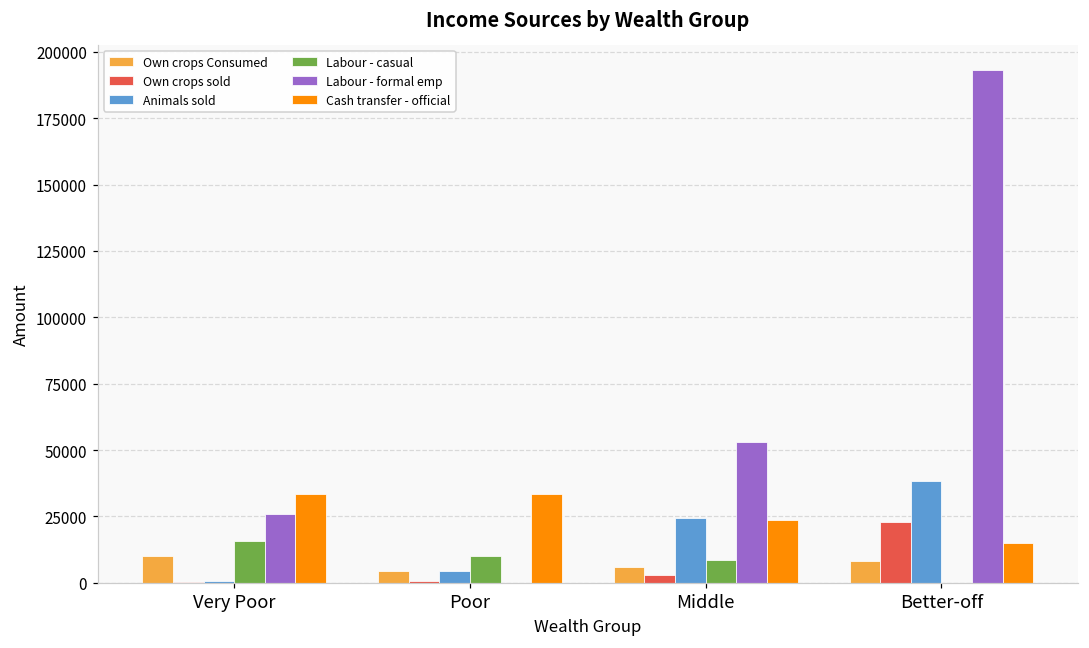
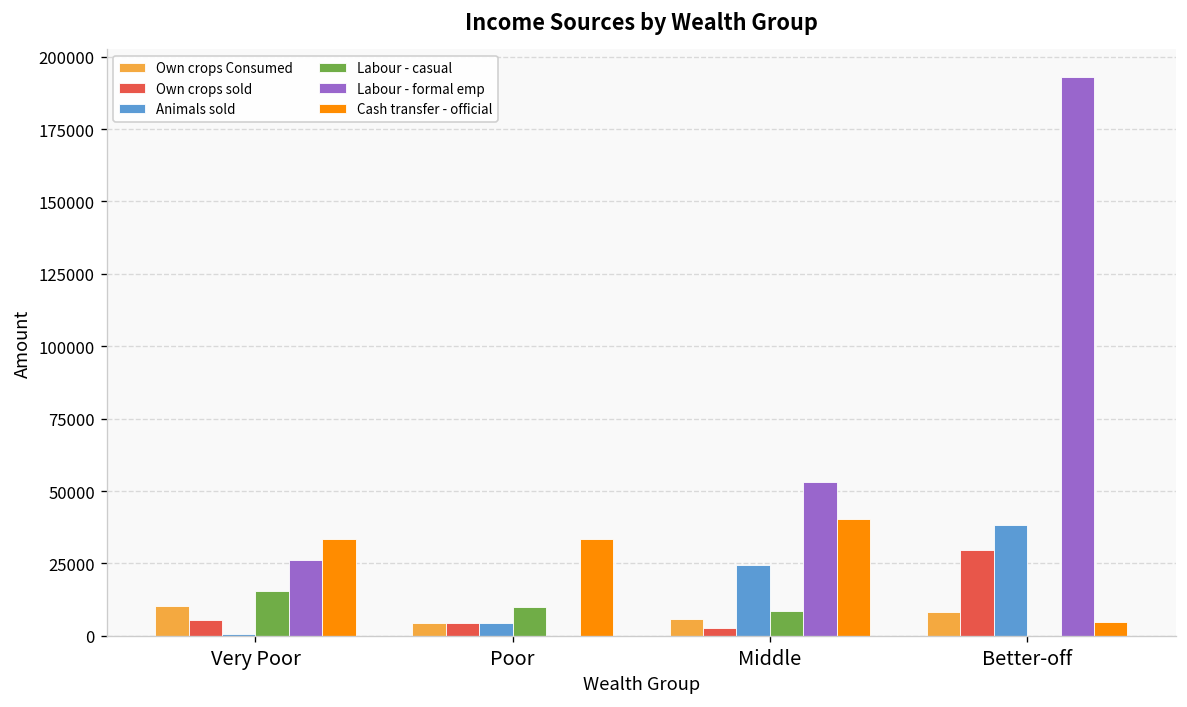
  {
    "Own crops Consumed": {
      "Very Poor": 10000,
      "Poor": 5000,
      "Middle": 6000,
      "Better-off": 8000
    },
    "Own crops sold": {
-     "Very Poor": 0,
-     "Poor": 1000,
+     "Very Poor": 5000,
+     "Poor": 4000,
      "Middle": 3000,
-     "Better-off": 23000
+     "Better-off": 30000
    },
    "Animals sold": {
      "Poor": 5000,
      "Middle": 24000,
      "Better-off": 38000
    },
    "Labour - casual": {
      "Very Poor": 16000,
      "Poor": 10000,
      "Middle": 8000,
      "Better-off": 0
    },
    "Labour - formal emp": {
      "Very Poor": 26000,
      "Poor": 0,
      "Middle": 53000,
      "Better-off": 193000
    },
    "Cash transfer - official": {
      "Very Poor": 34000,
      "Poor": 34000,
-     "Middle": 24000,
-     "Better-off": 15000
+     "Middle": 40000,
+     "Better-off": 5000
    }
  }
